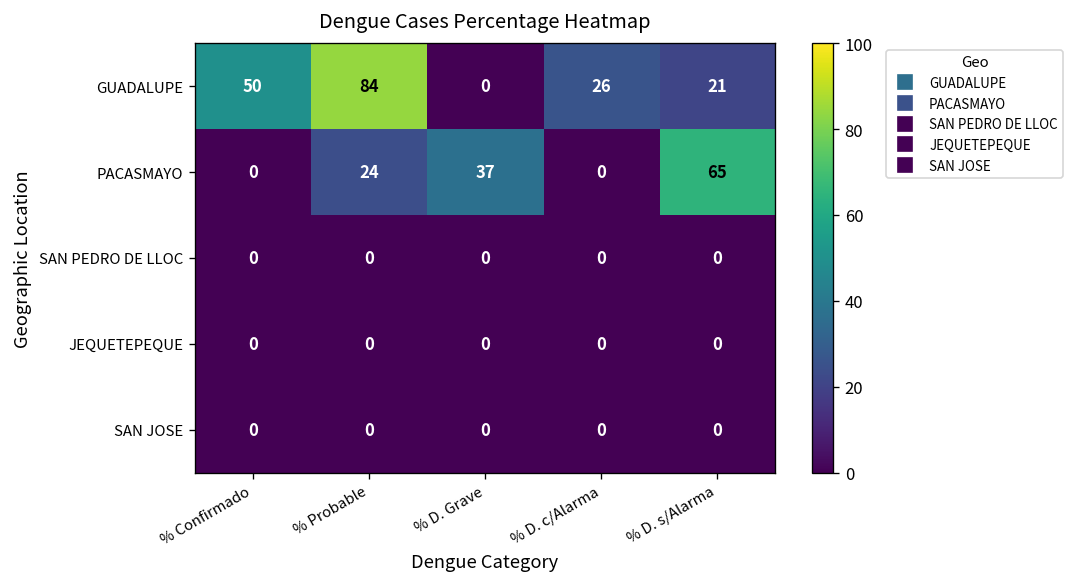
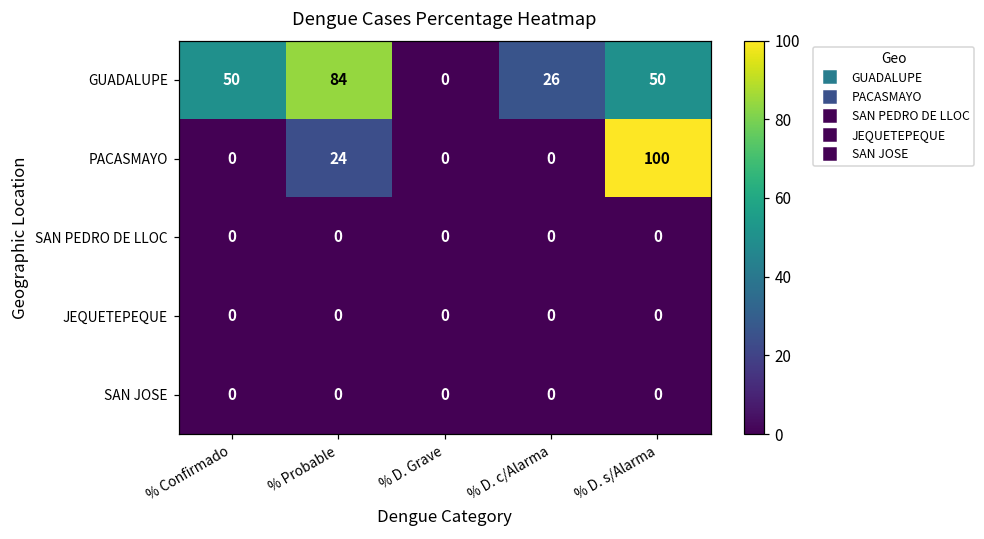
  {
    "GUADALUPE": {
      "% Confirmado": 50,
      "% Probable": 84,
      "% D. Grave": 0,
      "% D. c/Alarma": 26,
-     "% D. s/Alarma": 21
+     "% D. s/Alarma": 50
    },
    "PACASMAYO": {
      "% Confirmado": 0,
      "% Probable": 24,
-     "% D. Grave": 37,
+     "% D. Grave": 0,
      "% D. c/Alarma": 0,
-     "% D. s/Alarma": 65
+     "% D. s/Alarma": 100
    },
    "SAN PEDRO DE LLOC": {
      "% Confirmado": 0,
      "% Probable": 0,
      "% D. Grave": 0,
      "% D. c/Alarma": 0,
      "% D. s/Alarma": 0
    },
    "JEQUETEPEQUE": {
      "% Confirmado": 0,
      "% Probable": 0,
      "% D. Grave": 0,
      "% D. c/Alarma": 0,
      "% D. s/Alarma": 0
    },
    "SAN JOSE": {
      "% Confirmado": 0,
      "% Probable": 0,
      "% D. Grave": 0,
      "% D. c/Alarma": 0,
      "% D. s/Alarma": 0
    }
  }
